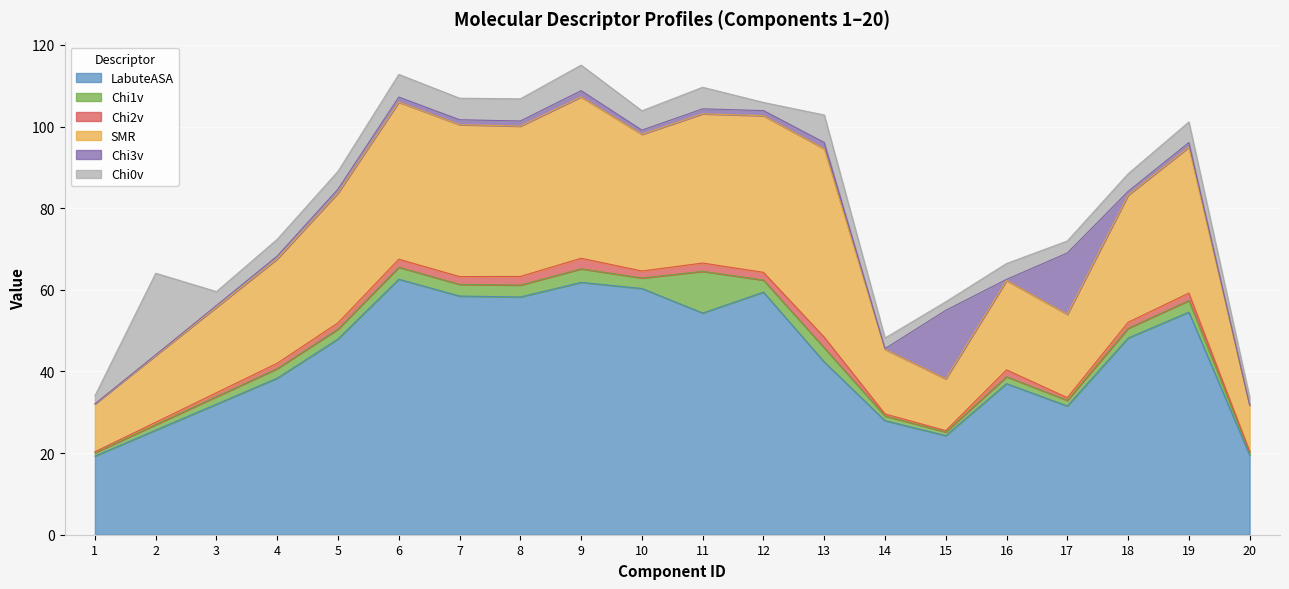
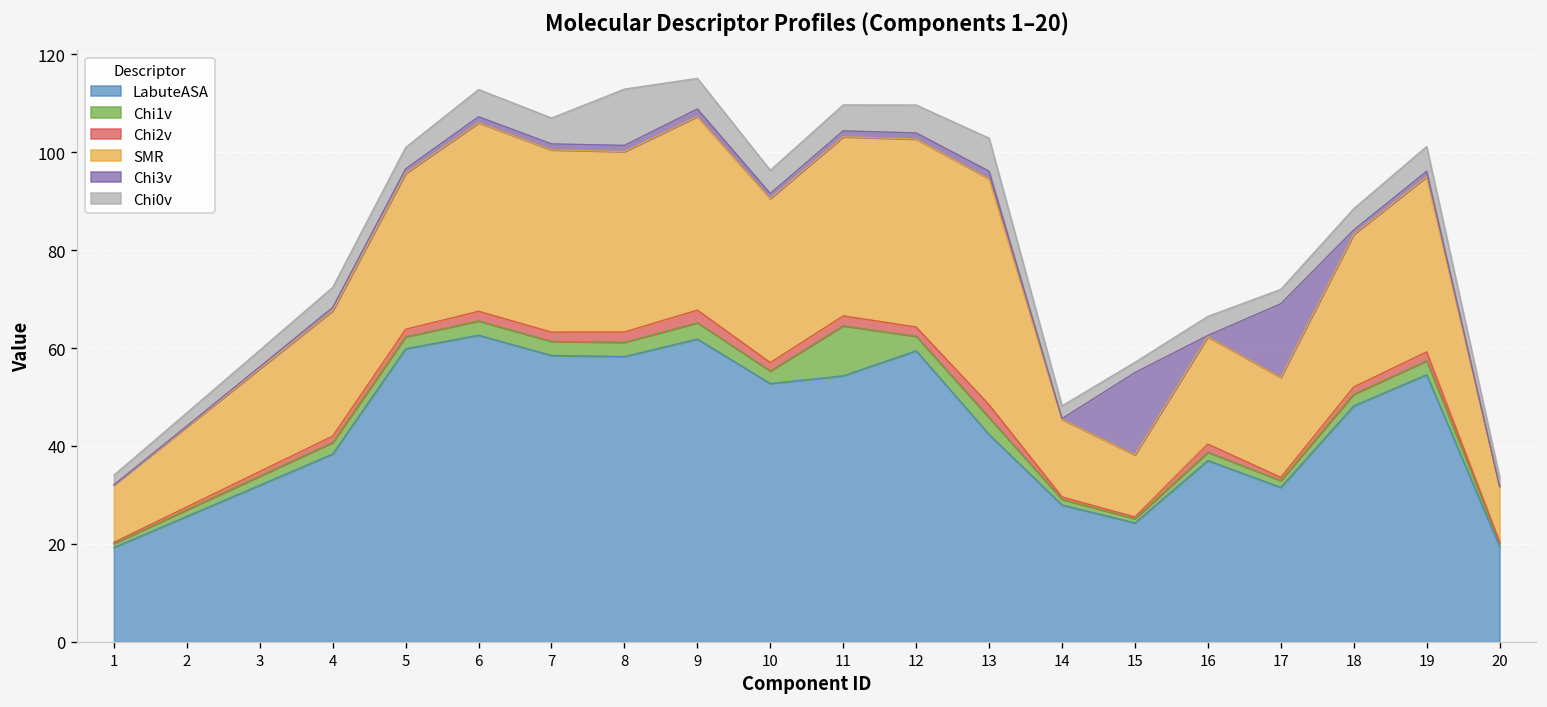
  {
    "LabuteASA": {
      "1": 19,
      "2": 26,
      "3": 32,
      "4": 38,
-     "5": 48,
+     "5": 60,
      "6": 63,
      "7": 58,
      "8": 58,
      "9": 62,
-     "10": 60,
+     "10": 53,
      "11": 54,
      "12": 59,
      "13": 42,
      "14": 28,
      "15": 24,
      "16": 37,
      "17": 32,
      "18": 48,
      "19": 55,
      "20": 20
    },
    "Chi1v": {
      "3": 2,
      "4": 2,
      "5": 2,
      "6": 3,
      "7": 3,
      "8": 3,
      "9": 3,
      "10": 3,
      "11": 10,
      "12": 3,
      "13": 3,
      "16": 2,
      "17": 1,
      "18": 2,
      "19": 3
    },
    "Chi2v": {
      "3": 1,
      "4": 1,
      "5": 2,
      "6": 2,
      "7": 2,
      "8": 2,
      "9": 3,
      "10": 2,
      "11": 2,
      "12": 2,
      "13": 3,
      "16": 2,
      "17": 1,
      "18": 1,
      "19": 2
    },
    "SMR": {
      "4": 26,
      "5": 32,
      "6": 38,
      "7": 37,
      "8": 37,
      "9": 40,
      "10": 33,
      "11": 37,
      "12": 38,
      "13": 46,
      "15": 13,
      "17": 20,
      "18": 31,
      "19": 36
    },
    "Chi3v": {
      "4": 1,
      "5": 1,
      "6": 1,
      "7": 1,
      "8": 1,
      "9": 2,
      "10": 1,
      "11": 1,
      "12": 1,
      "13": 2,
      "15": 17,
      "17": 15,
      "18": 1,
      "19": 1
    },
    "Chi0v": {
      "1": 2,
-     "2": 20,
+     "2": 3,
      "3": 3,
      "4": 4,
      "5": 4,
      "6": 6,
      "7": 5,
-     "8": 5,
+     "8": 11,
      "9": 6,
      "10": 5,
      "11": 5,
-     "12": 2,
+     "12": 6,
      "13": 7,
      "14": 3,
      "15": 2,
      "16": 4,
      "17": 3,
      "18": 4,
      "19": 5,
      "20": 2
    }
  }
